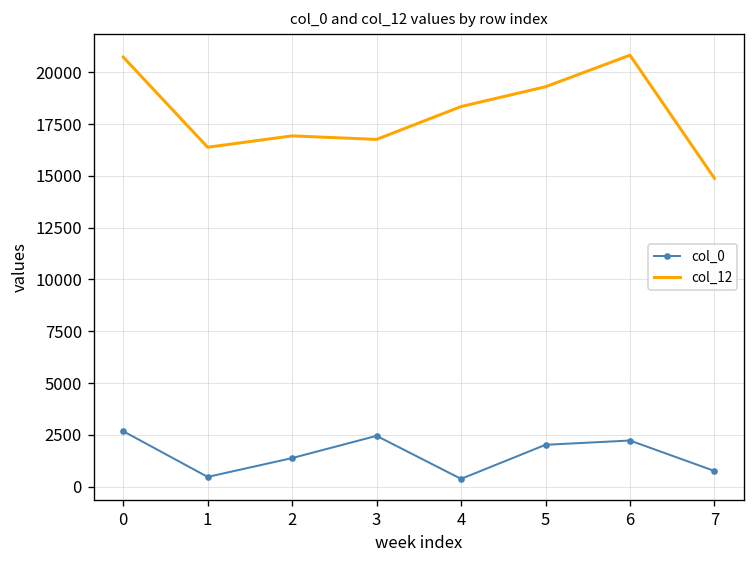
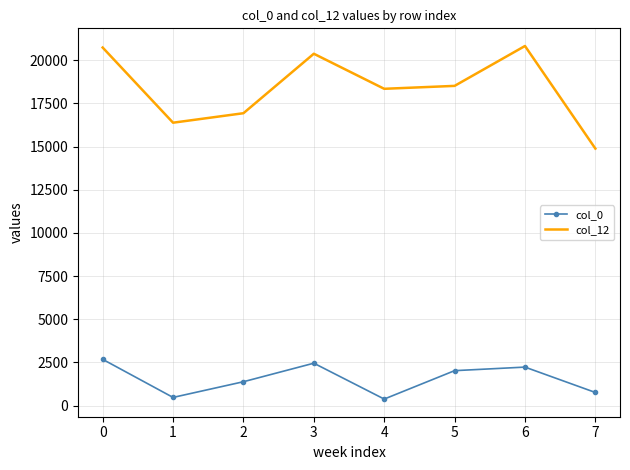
  {
    "col_0": {
      "0": 2700,
      "1": 500,
      "2": 1400,
      "3": 2500,
      "4": 400,
      "5": 2000,
      "6": 2200,
      "7": 800
    },
    "col_12": {
      "0": 20700,
      "1": 16400,
      "2": 16900,
-     "3": 16800,
+     "3": 20400,
      "4": 18300,
-     "5": 19300,
+     "5": 18500,
      "6": 20800,
      "7": 14900
    }
  }
